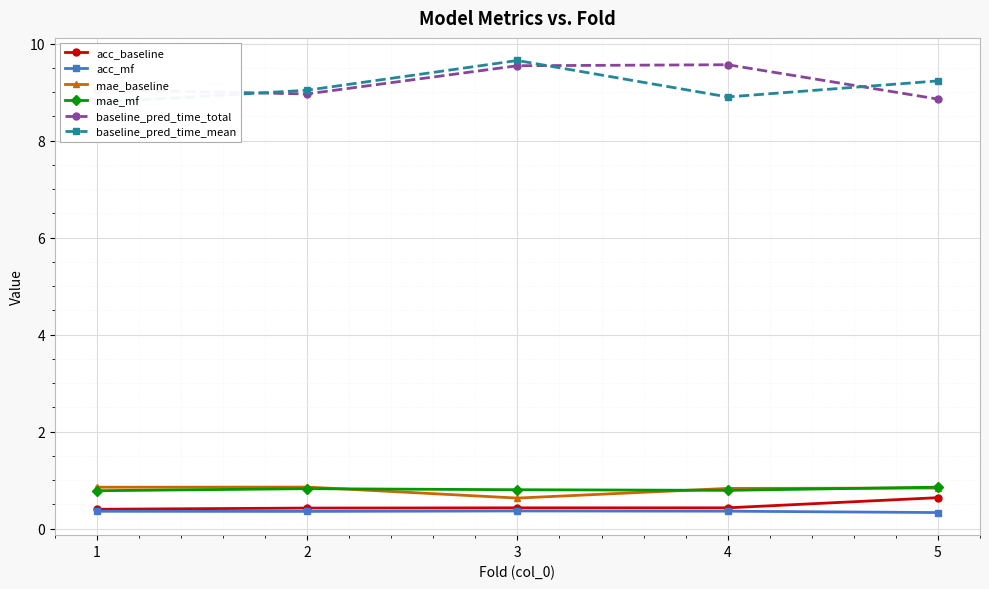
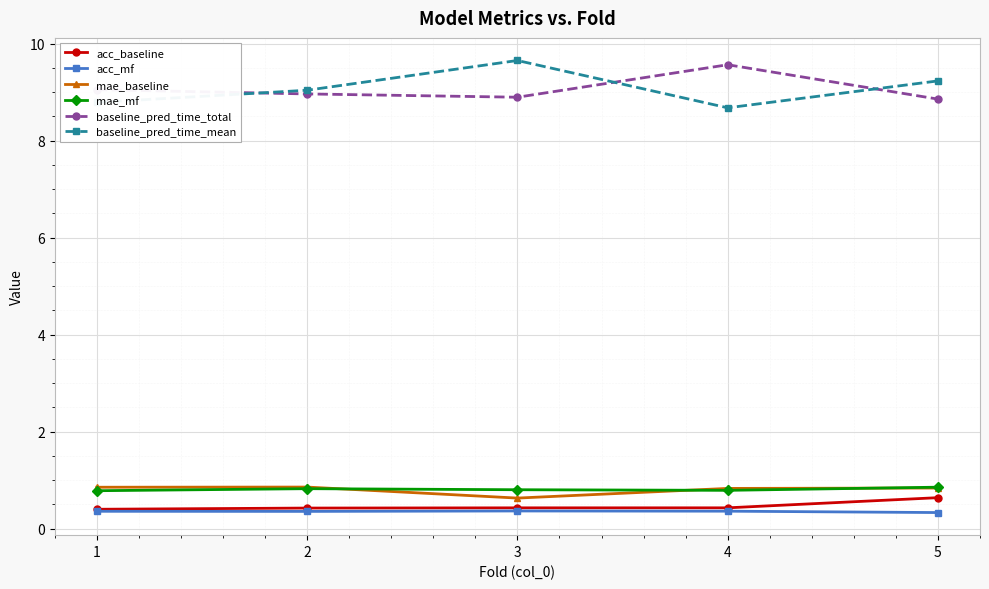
  {
    "acc_baseline": {
      "2": 0.4,
      "3": 0.4,
      "4": 0.4,
      "5": 0.6
    },
    "acc_mf": {
      "2": 0.4,
      "3": 0.4,
      "4": 0.4,
      "5": 0.3
    },
    "mae_baseline": {
      "1": 0.9,
      "3": 0.6
    },
    "mae_mf": {
      "1": 0.8,
      "3": 0.8
    },
    "baseline_pred_time_total": {
      "2": 9.0,
-     "3": 9.5,
+     "3": 8.9,
      "4": 9.6,
      "5": 8.9
    },
    "baseline_pred_time_mean": {
      "2": 9.0,
      "3": 9.7,
-     "4": 8.9,
+     "4": 8.7,
      "5": 9.2
    }
  }
